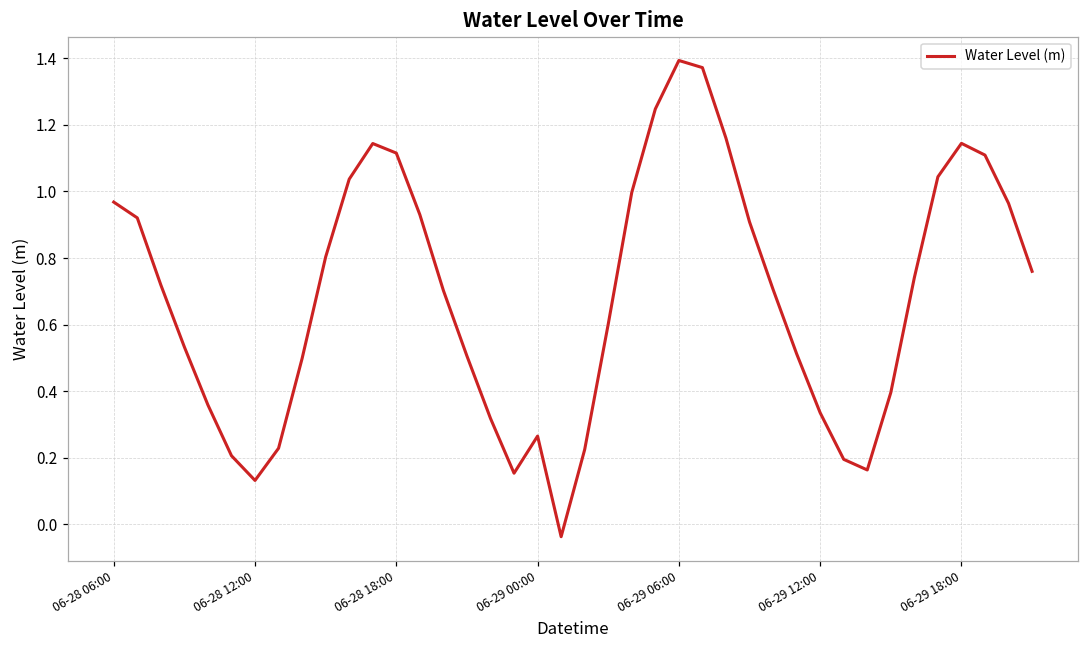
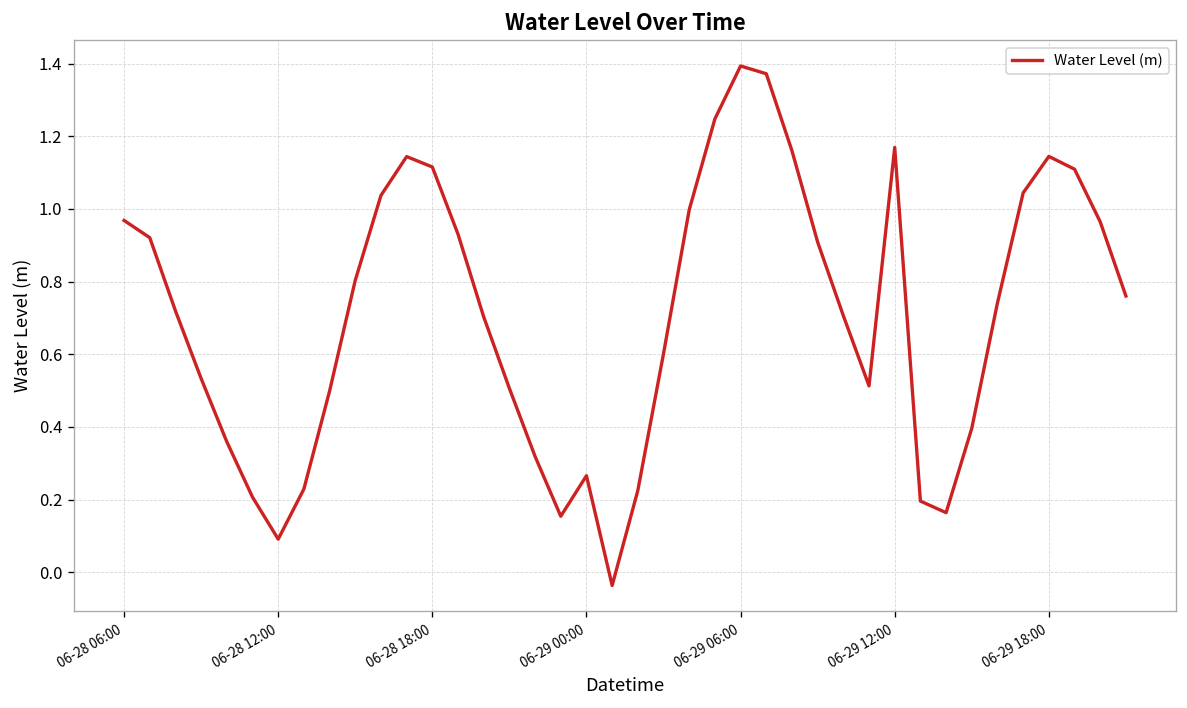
  {
    "06-28 06:00": 0.97,
-   "06-28 12:00": 0.13,
+   "06-28 12:00": 0.09,
    "06-28 18:00": 1.12,
    "06-29 00:00": 0.27,
    "06-29 06:00": 1.39,
-   "06-29 12:00": 0.34,
+   "06-29 12:00": 1.17,
    "06-29 18:00": 1.14
  }
